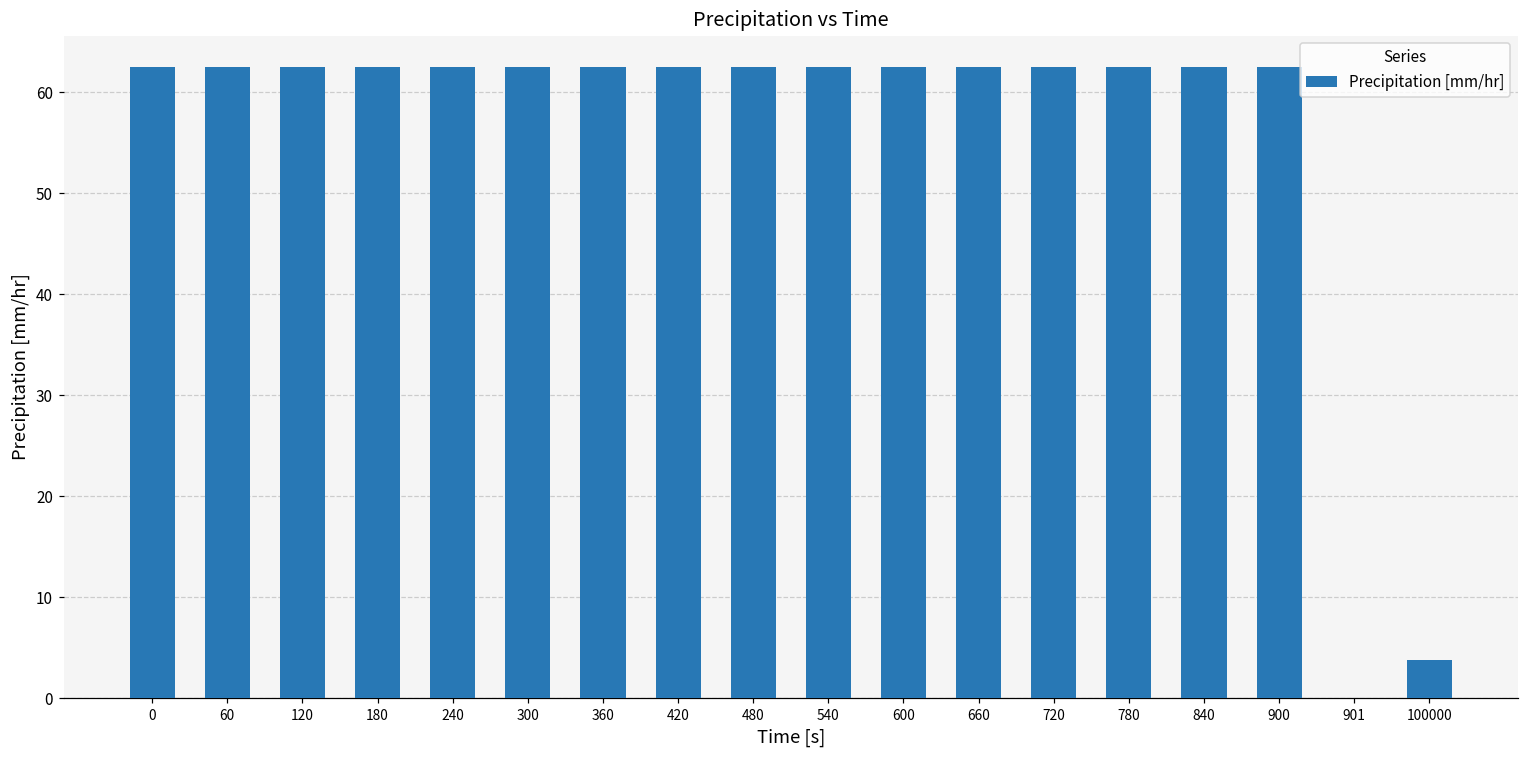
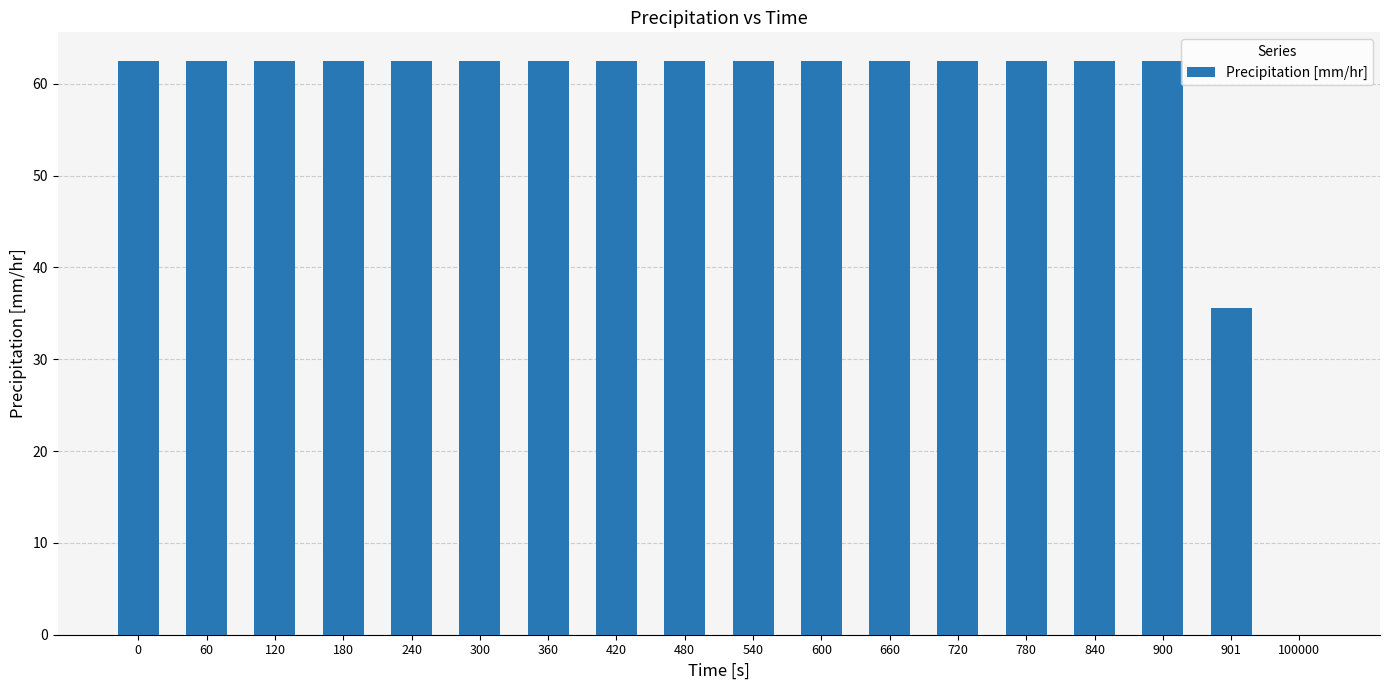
  {
    "0": 62,
    "60": 62,
    "120": 62,
    "180": 62,
    "240": 62,
    "300": 62,
    "360": 62,
    "420": 62,
    "480": 62,
    "540": 62,
    "600": 62,
    "660": 62,
    "720": 62,
    "780": 62,
    "840": 62,
    "900": 62,
-   "901": 0,
-   "100000": 4
+   "901": 36,
+   "100000": 0
  }
